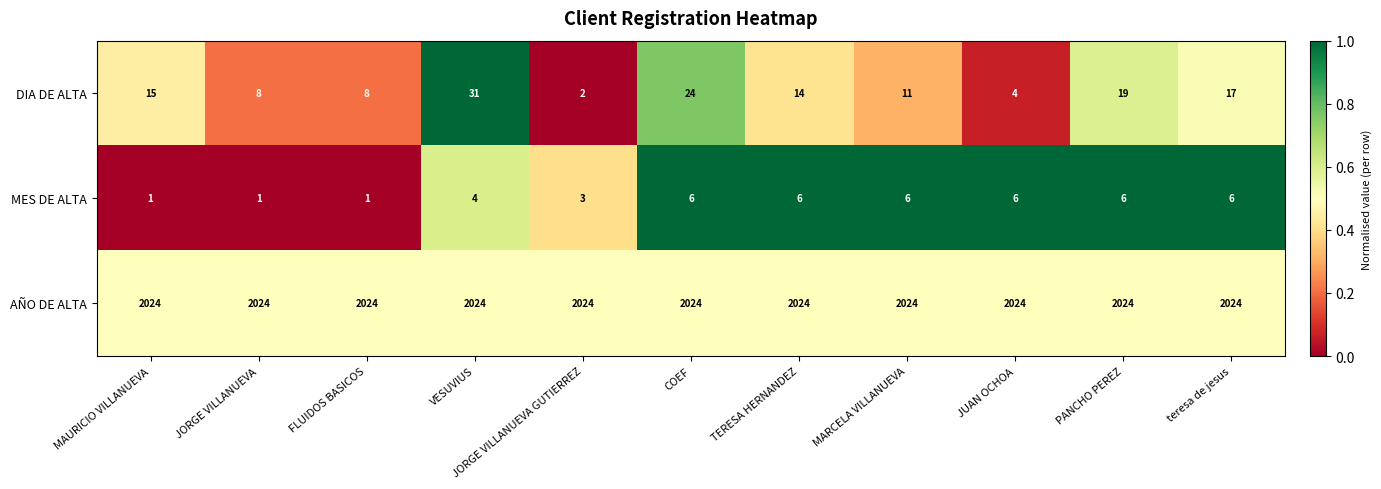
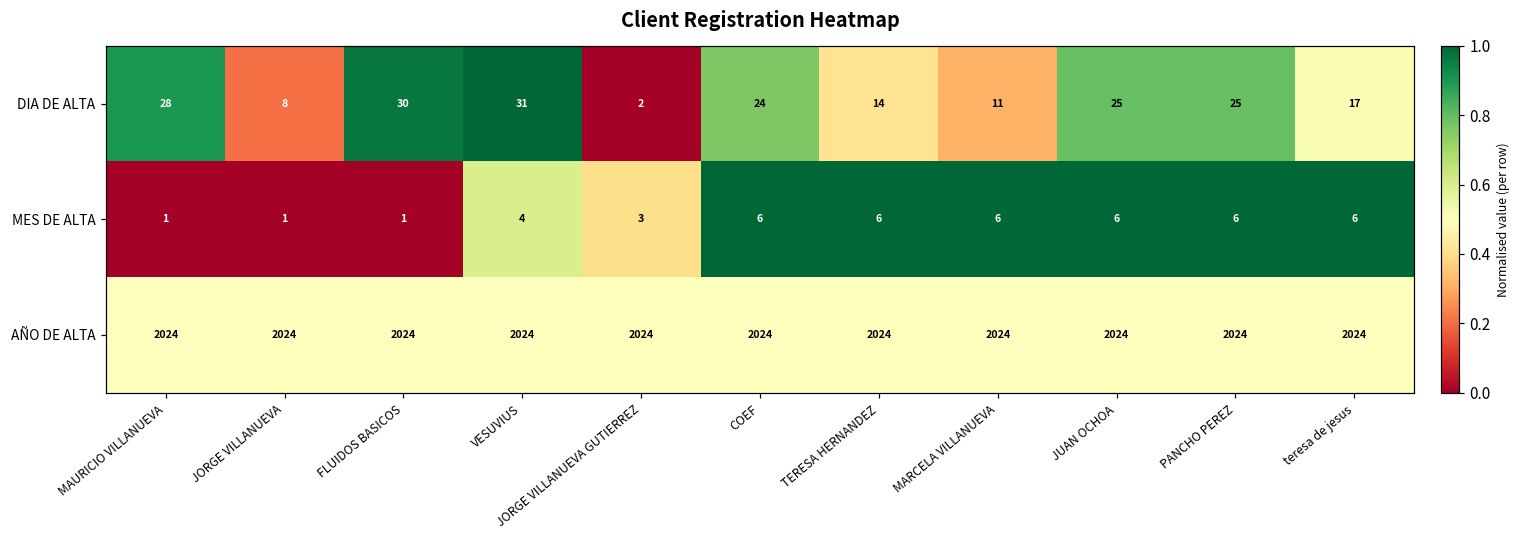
  {
    "DIA DE ALTA": {
-     "MAURICIO VILLANUEVA": 15,
+     "MAURICIO VILLANUEVA": 28,
      "JORGE VILLANUEVA": 8,
-     "FLUIDOS BASICOS": 8,
+     "FLUIDOS BASICOS": 30,
      "VESUVIUS": 31,
      "JORGE VILLANUEVA GUTIERREZ": 2,
      "COEF": 24,
      "TERESA HERNANDEZ": 14,
      "MARCELA VILLANUEVA": 11,
-     "JUAN OCHOA": 4,
-     "PANCHO PEREZ": 19,
+     "JUAN OCHOA": 25,
+     "PANCHO PEREZ": 25,
      "teresa de jesus": 17
    },
    "MES DE ALTA": {
      "MAURICIO VILLANUEVA": 1,
      "JORGE VILLANUEVA": 1,
      "FLUIDOS BASICOS": 1,
      "VESUVIUS": 4,
      "JORGE VILLANUEVA GUTIERREZ": 3,
      "COEF": 6,
      "TERESA HERNANDEZ": 6,
      "MARCELA VILLANUEVA": 6,
      "JUAN OCHOA": 6,
      "PANCHO PEREZ": 6,
      "teresa de jesus": 6
    },
    "AÑO DE ALTA": {
      "MAURICIO VILLANUEVA": 2024,
      "JORGE VILLANUEVA": 2024,
      "FLUIDOS BASICOS": 2024,
      "VESUVIUS": 2024,
      "JORGE VILLANUEVA GUTIERREZ": 2024,
      "COEF": 2024,
      "TERESA HERNANDEZ": 2024,
      "MARCELA VILLANUEVA": 2024,
      "JUAN OCHOA": 2024,
      "PANCHO PEREZ": 2024,
      "teresa de jesus": 2024
    }
  }
